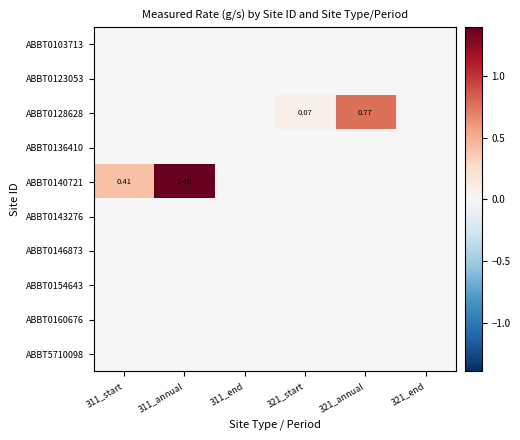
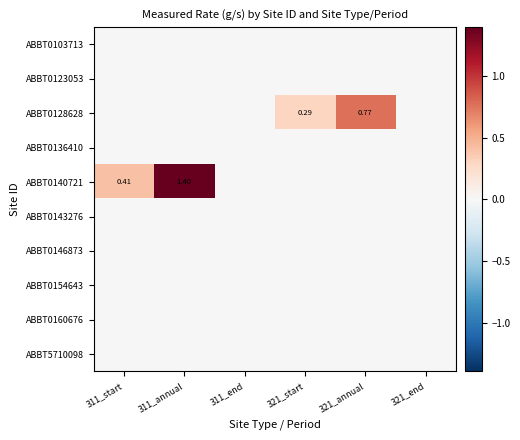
  {
    "ABBT0128628": {
-     "321_start": 0.07,
+     "321_start": 0.29,
      "321_annual": 0.77
    },
    "ABBT0140721": {
      "311_start": 0.41,
      "311_annual": 1.40
    }
  }
